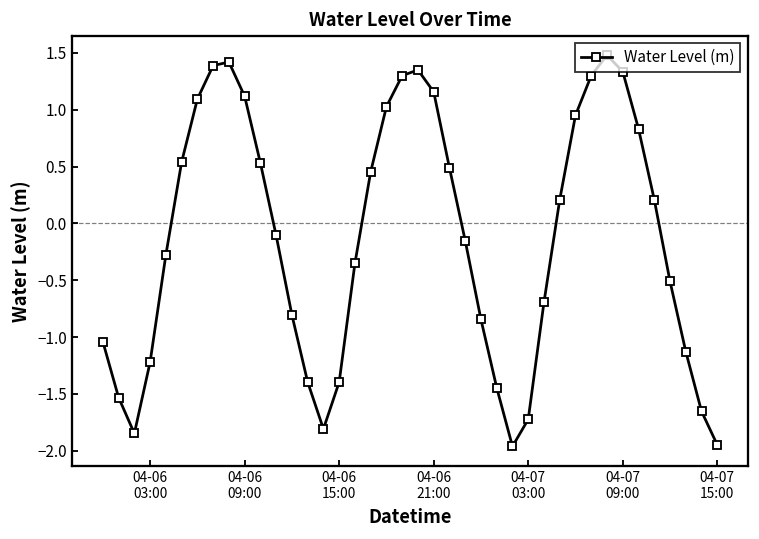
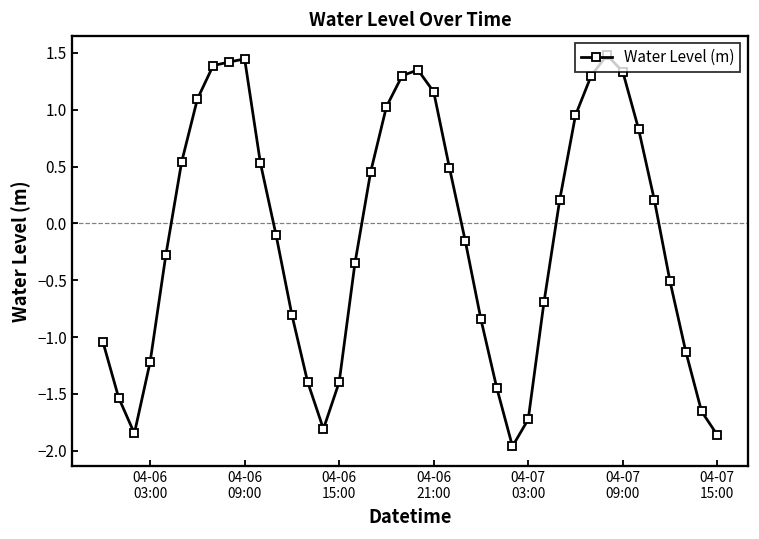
  {
    "04-06 03:00": -1.22,
-   "04-06 09:00": 1.12,
+   "04-06 09:00": 1.45,
    "04-06 15:00": -1.40,
    "04-06 21:00": 1.16,
    "04-07 03:00": -1.72,
    "04-07 09:00": 1.33,
-   "04-07 15:00": -1.95
+   "04-07 15:00": -1.86
  }
